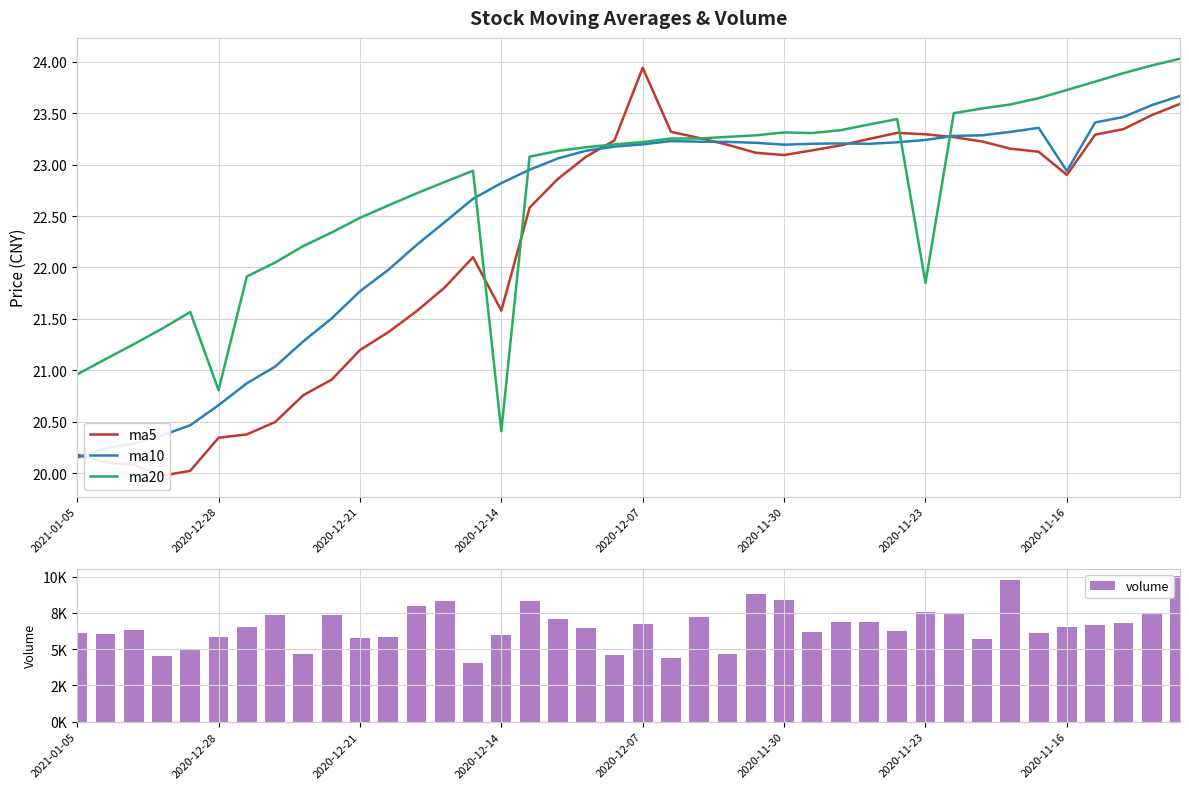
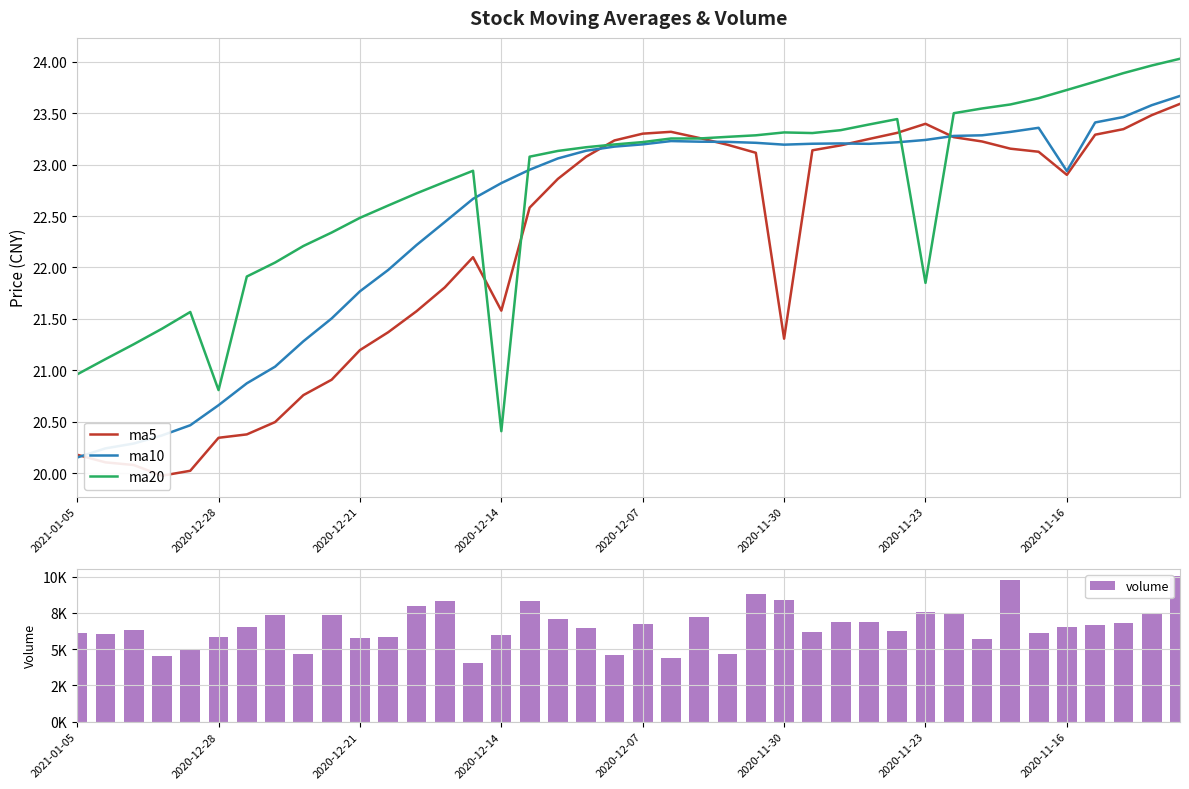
  {
    "Stock Moving Averages & Volume": {
      "ma5": {
        "2021-01-05": 20.18,
        "2020-12-28": 20.34,
        "2020-12-21": 21.20,
        "2020-12-14": 21.58,
-       "2020-12-07": 23.94,
-       "2020-11-30": 23.09,
-       "2020-11-23": 23.30,
+       "2020-12-07": 23.30,
+       "2020-11-30": 21.31,
+       "2020-11-23": 23.40,
        "2020-11-16": 22.90
      },
      "ma10": {
        "2021-01-05": 20.15,
        "2020-12-28": 20.66,
        "2020-12-21": 21.77,
        "2020-12-14": 22.82,
        "2020-11-30": 23.20,
        "2020-11-23": 23.24,
        "2020-11-16": 22.94
      },
      "ma20": {
        "2021-01-05": 20.96,
        "2020-12-28": 20.81,
        "2020-12-21": 22.48,
        "2020-12-14": 20.41,
        "2020-11-30": 23.31,
        "2020-11-23": 21.85,
        "2020-11-16": 23.73
      }
    }
  }
